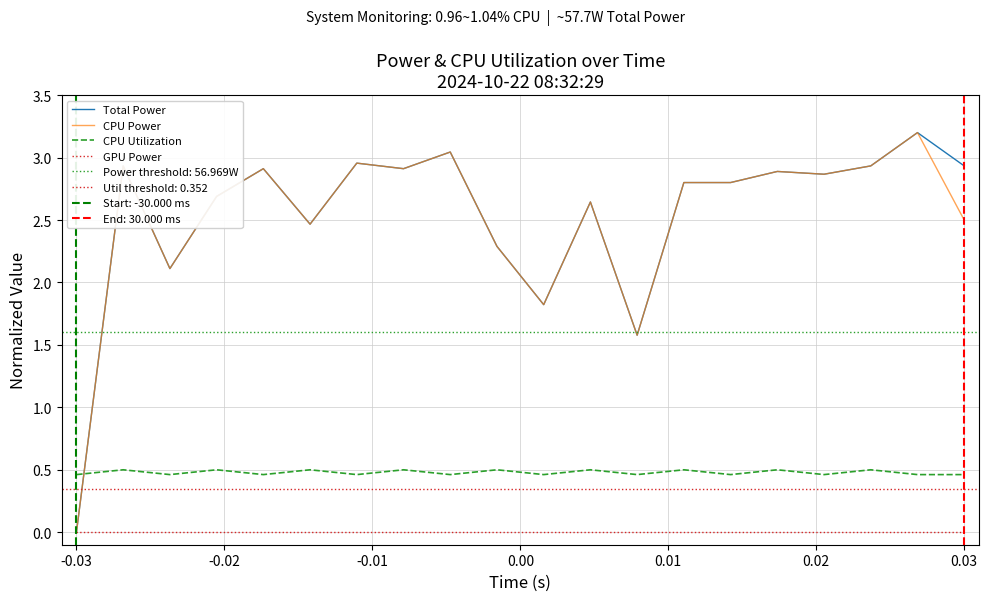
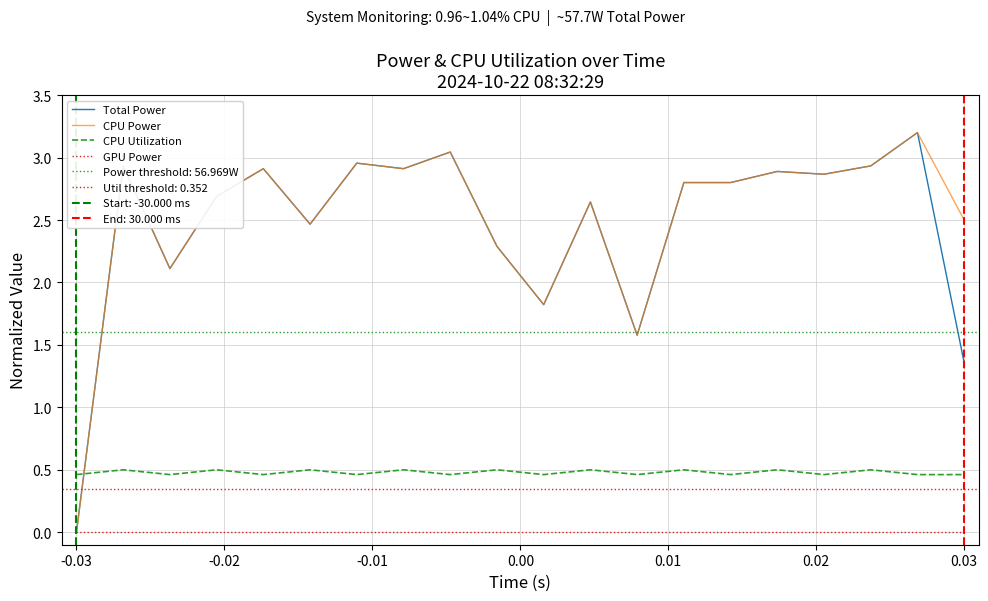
  {
    "Total Power": {
-     "0.03": 2.93
+     "0.03": 1.36
    },
    "CPU Power": {
      "0.03": 2.50
    },
    "CPU Utilization": {
      "-0.03": 0.46,
      "0.03": 0.46
    },
    "GPU Power": {
      "0.03": 0.00
    }
  }
